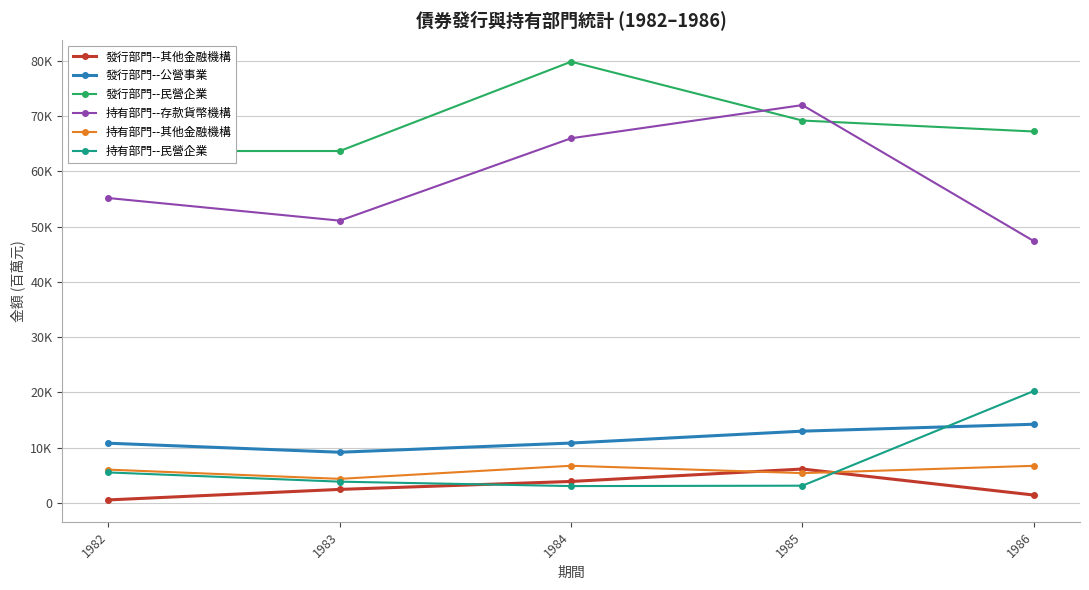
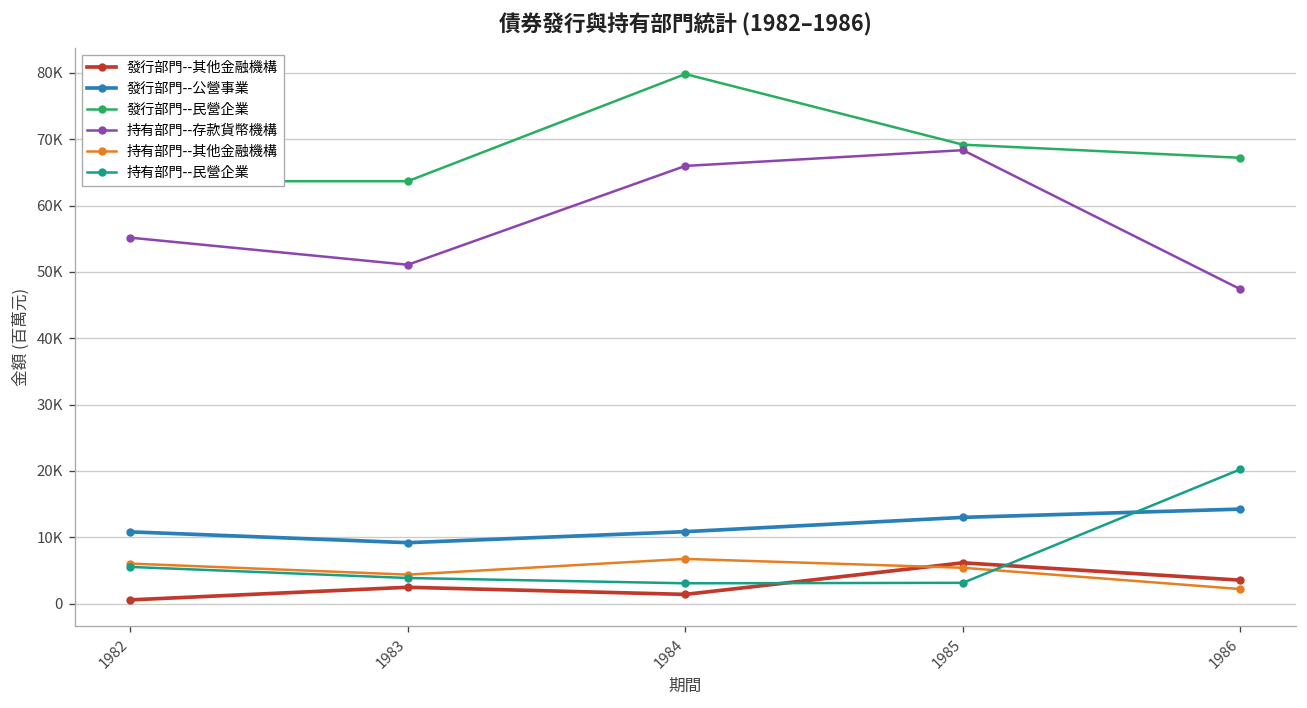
  {
    "發行部門--其他金融機構": {
      "1982": 1000,
      "1983": 2000,
-     "1984": 4000,
+     "1984": 1000,
      "1985": 6000,
-     "1986": 1000
+     "1986": 4000
    },
    "發行部門--公營事業": {
      "1982": 11000,
      "1983": 9000,
      "1984": 11000,
      "1985": 13000,
      "1986": 14000
    },
    "持有部門--存款貨幣機構": {
      "1982": 55000,
      "1983": 51000,
      "1984": 66000,
-     "1985": 72000,
+     "1985": 68000,
      "1986": 47000
    },
    "持有部門--其他金融機構": {
      "1982": 6000,
      "1983": 4000,
      "1984": 7000,
      "1985": 5000,
-     "1986": 7000
+     "1986": 2000
    }
  }
